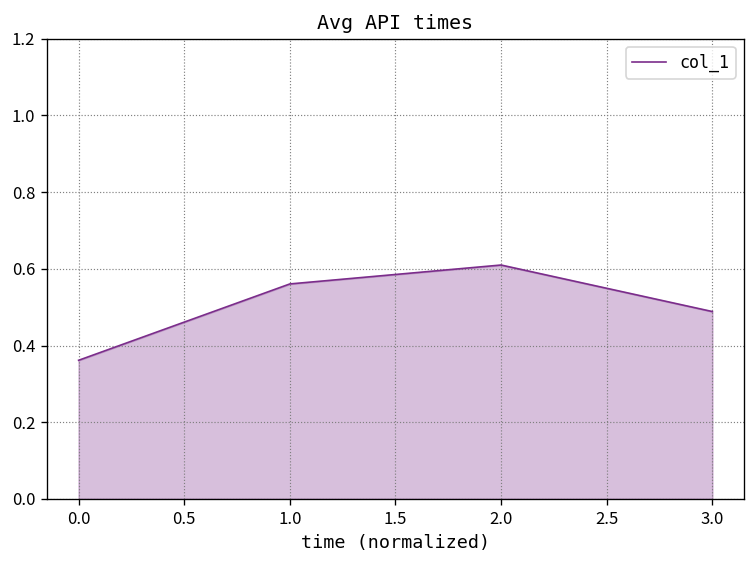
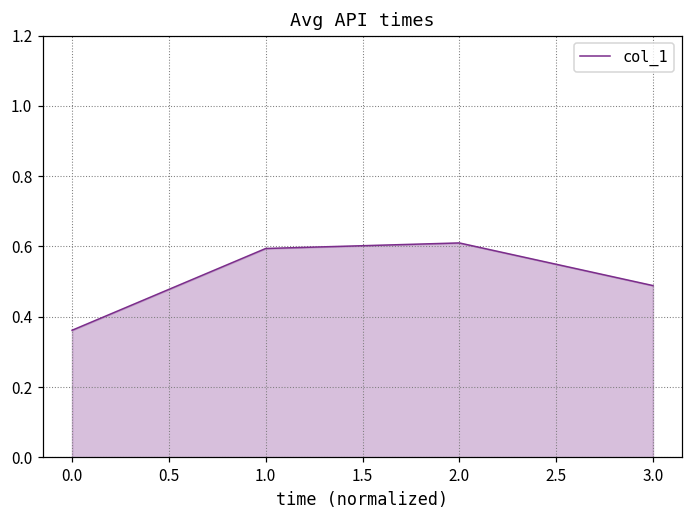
  {
    "0.0": 0.36,
-   "1.0": 0.56,
+   "1.0": 0.59,
    "2.0": 0.61,
    "3.0": 0.49
  }
